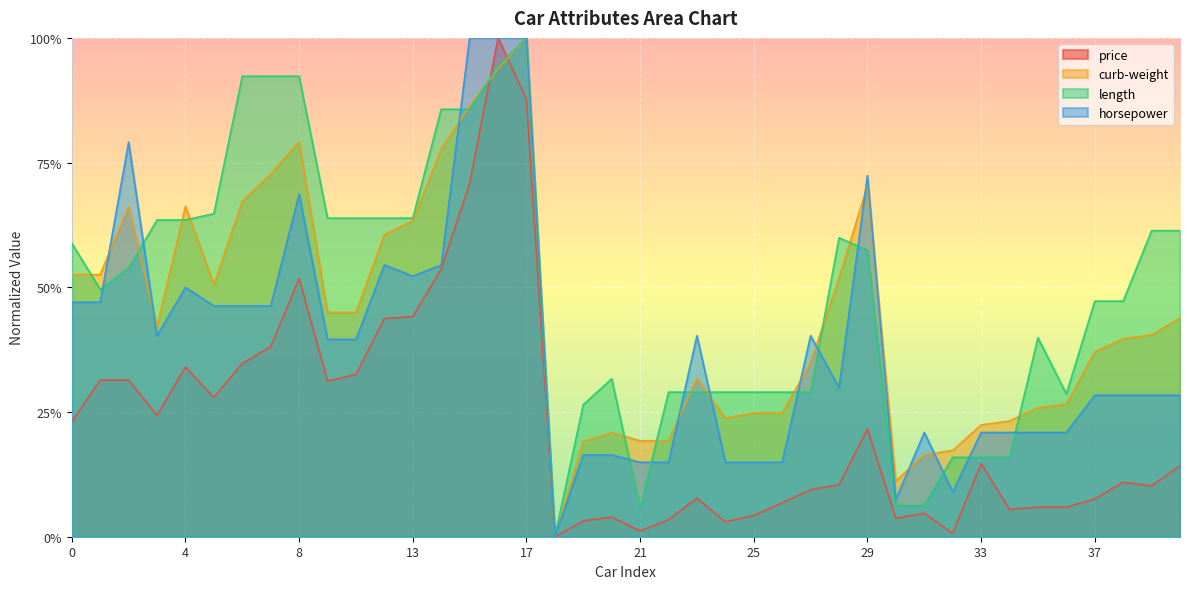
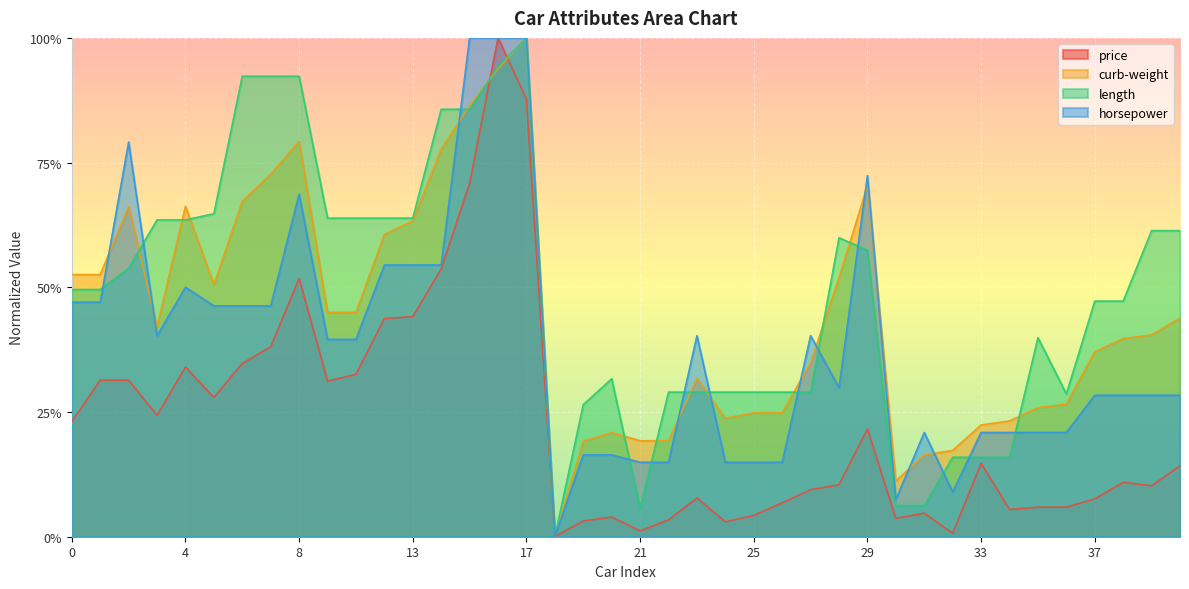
  {
    "price": {
      "0": "23%",
      "4": "34%",
      "8": "52%",
      "13": "44%",
      "17": "88%",
      "21": "1%",
      "25": "4%",
      "29": "22%",
      "33": "15%",
      "37": "8%"
    },
    "curb-weight": {
      "0": "53%",
      "4": "66%",
      "8": "79%",
      "13": "63%",
      "21": "19%",
      "25": "25%",
      "29": "70%",
      "33": "22%",
      "37": "37%"
    },
    "length": {
-     "0": "59%",
+     "0": "50%",
      "4": "64%",
      "8": "92%",
      "13": "64%",
      "21": "6%",
      "25": "29%",
      "29": "57%",
      "33": "16%",
      "37": "47%"
    },
    "horsepower": {
      "0": "47%",
      "4": "50%",
      "8": "69%",
-     "13": "52%",
+     "13": "54%",
      "21": "15%",
      "25": "15%",
      "29": "72%",
      "33": "21%",
      "37": "28%"
    }
  }
